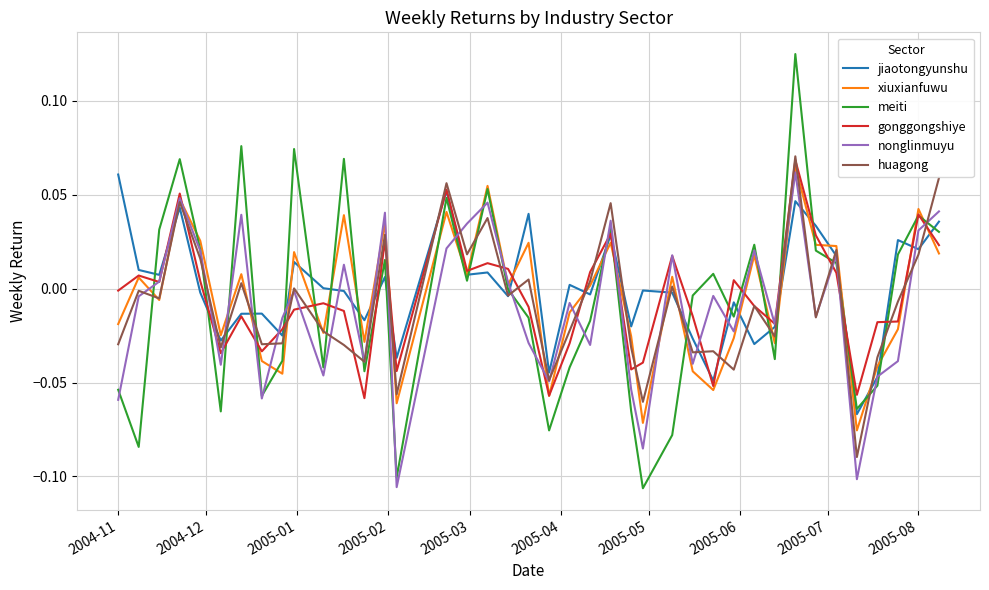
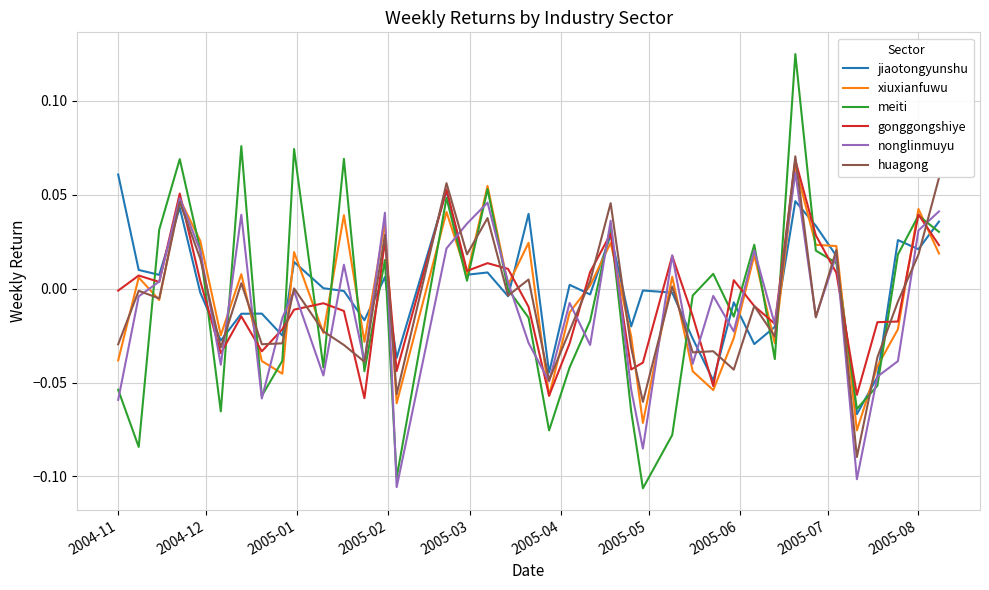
  {
    "jiaotongyunshu": {
      "2004-11": 0.061,
      "2005-08": 0.021
    },
    "xiuxianfuwu": {
-     "2004-11": -0.019,
+     "2004-11": -0.038,
      "2005-08": 0.042
    },
    "meiti": {
      "2004-11": -0.054
    },
    "gonggongshiye": {
      "2004-11": -0.001
    },
    "nonglinmuyu": {
      "2004-11": -0.059,
      "2005-08": 0.031
    },
    "huagong": {
      "2004-11": -0.030,
      "2005-08": 0.018
    }
  }
